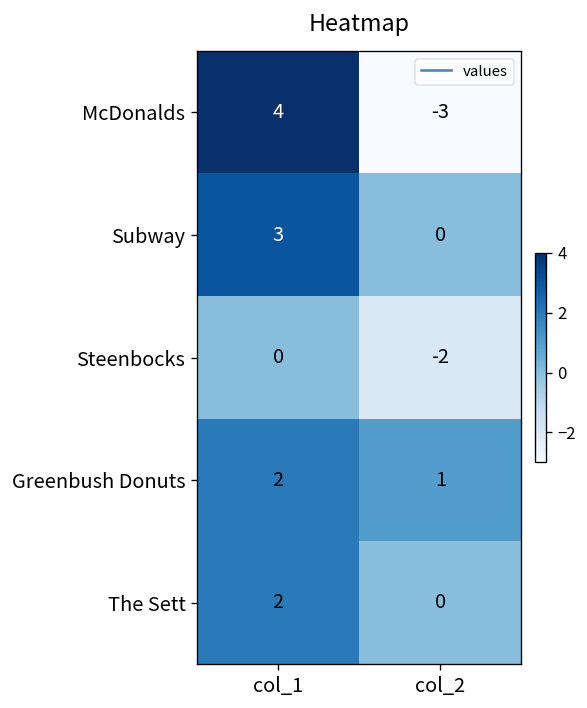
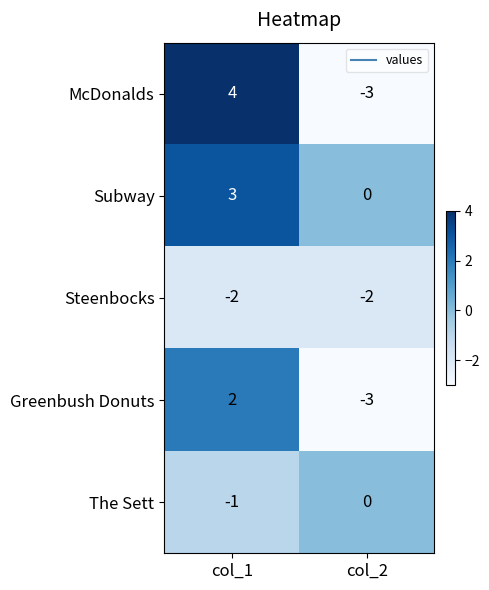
  {
    "McDonalds": {
      "col_1": 4,
      "col_2": -3
    },
    "Subway": {
      "col_1": 3,
      "col_2": 0
    },
    "Steenbocks": {
-     "col_1": 0,
+     "col_1": -2,
      "col_2": -2
    },
    "Greenbush Donuts": {
      "col_1": 2,
-     "col_2": 1
+     "col_2": -3
    },
    "The Sett": {
-     "col_1": 2,
+     "col_1": -1,
      "col_2": 0
    }
  }
